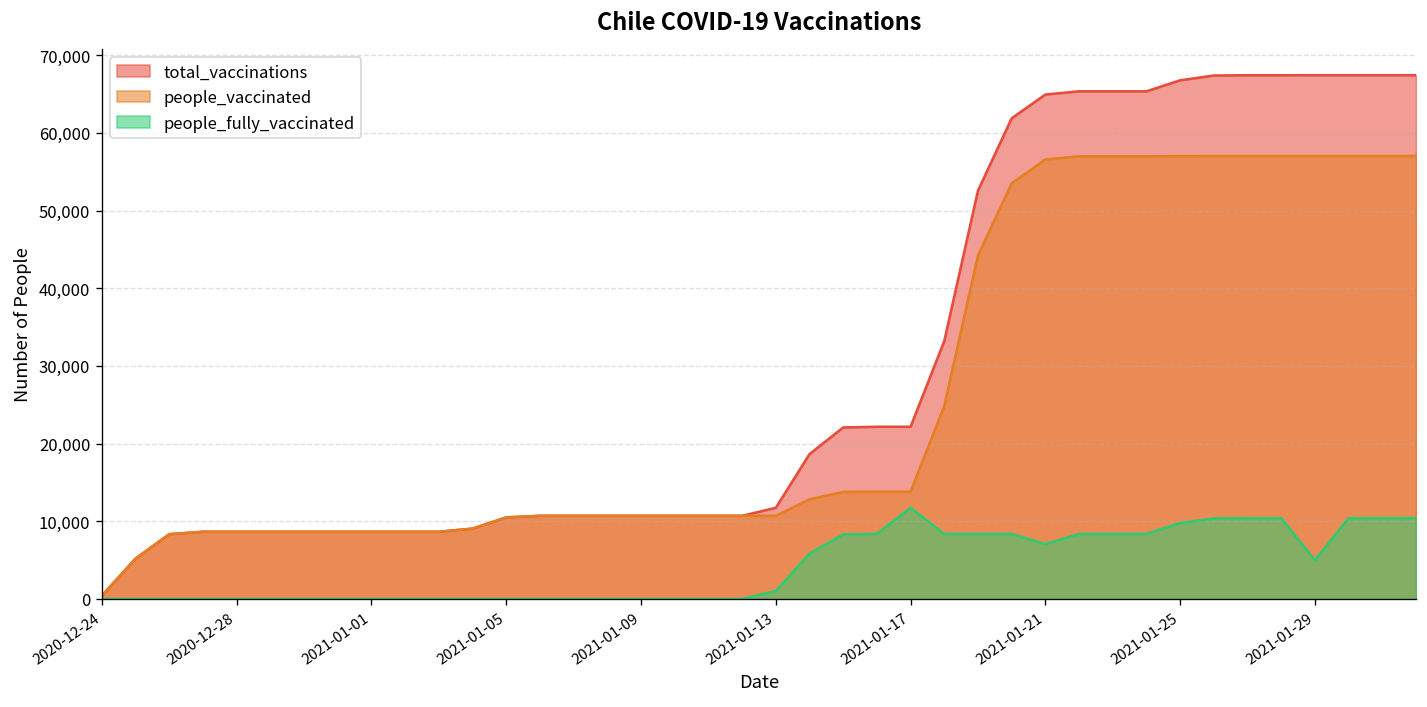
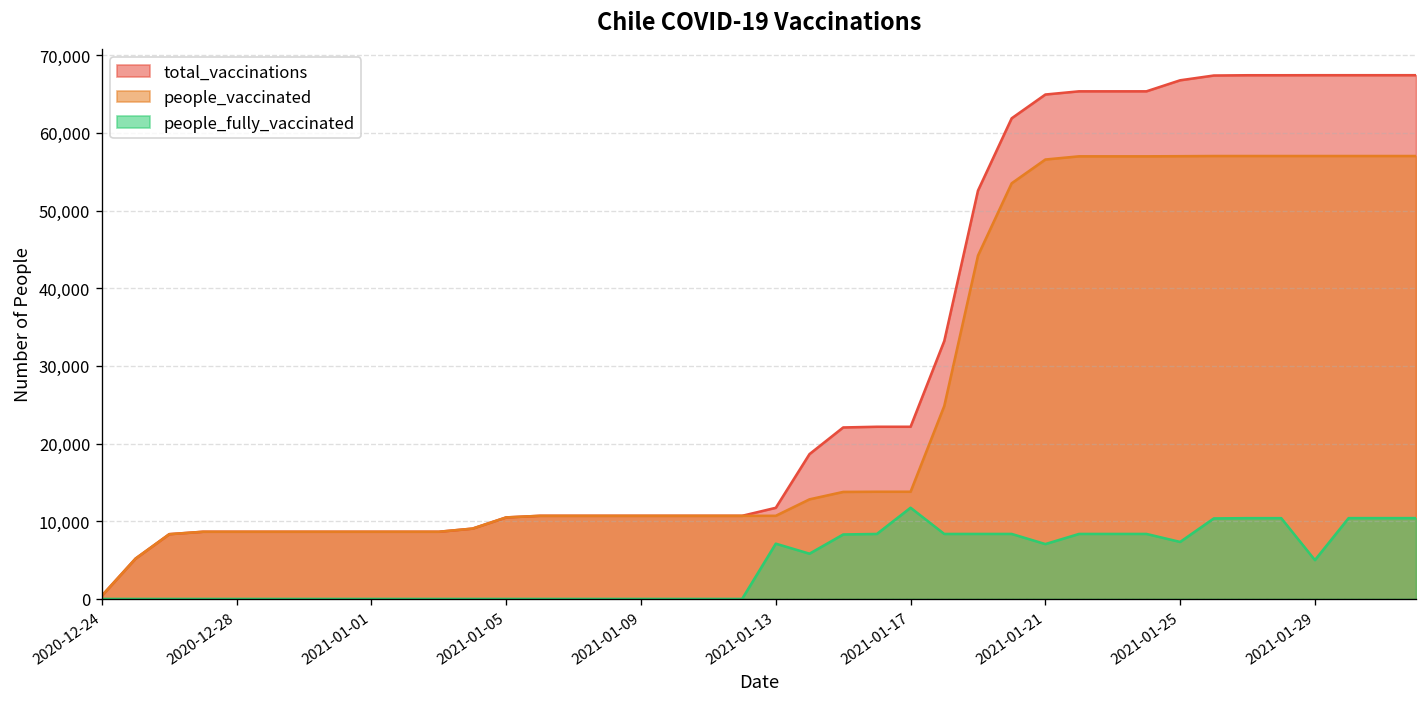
  {
    "people_fully_vaccinated": {
      "2020-12-24": "0",
      "2020-12-28": "0",
      "2021-01-01": "0",
      "2021-01-05": "0",
      "2021-01-09": "0",
-     "2021-01-13": "1,000",
+     "2021-01-13": "7,000",
      "2021-01-17": "12,000",
      "2021-01-21": "7,000",
-     "2021-01-25": "10,000",
+     "2021-01-25": "7,000",
      "2021-01-29": "5,000"
    }
  }
